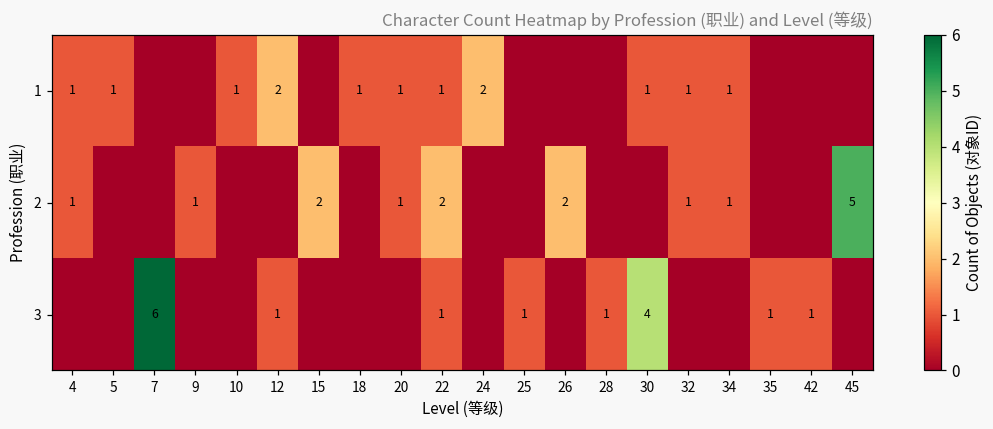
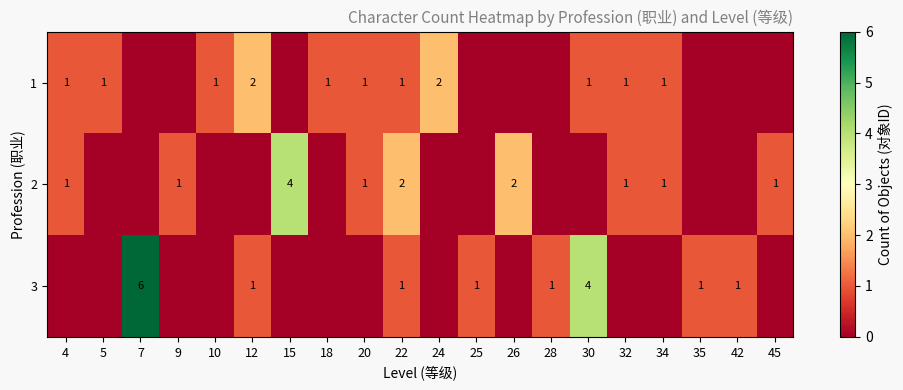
  {
    "1": {
      "4": 1,
      "5": 1,
      "10": 1,
      "12": 2,
      "18": 1,
      "20": 1,
      "22": 1,
      "24": 2,
      "30": 1,
      "32": 1,
      "34": 1
    },
    "2": {
      "4": 1,
      "9": 1,
-     "15": 2,
+     "15": 4,
      "20": 1,
      "22": 2,
      "26": 2,
      "32": 1,
      "34": 1,
-     "45": 5
+     "45": 1
    },
    "3": {
      "7": 6,
      "12": 1,
      "22": 1,
      "25": 1,
      "28": 1,
      "30": 4,
      "35": 1,
      "42": 1
    }
  }
